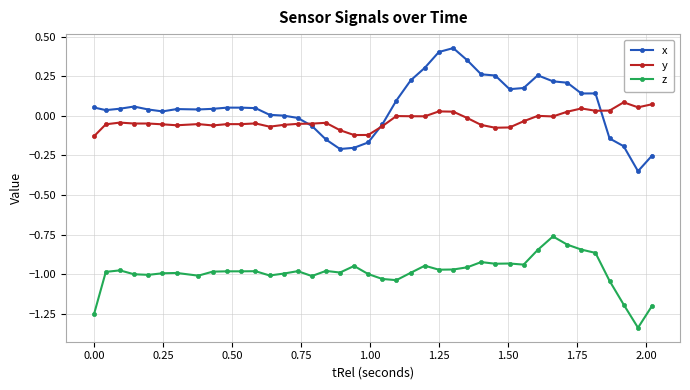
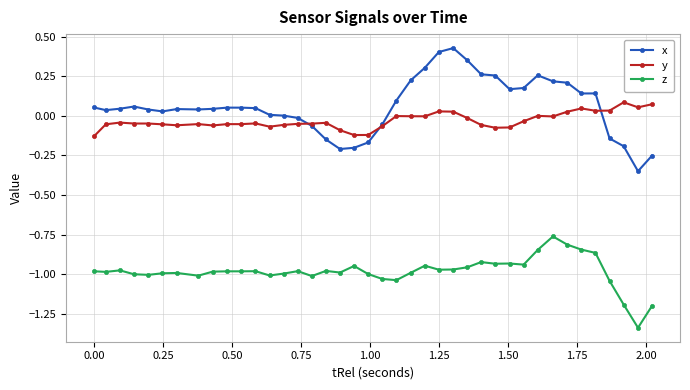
  {
    "x": {
      "0.00": 0.05
    },
    "y": {
      "0.00": -0.13
    },
    "z": {
-     "0.00": -1.25
+     "0.00": -0.98
    }
  }
